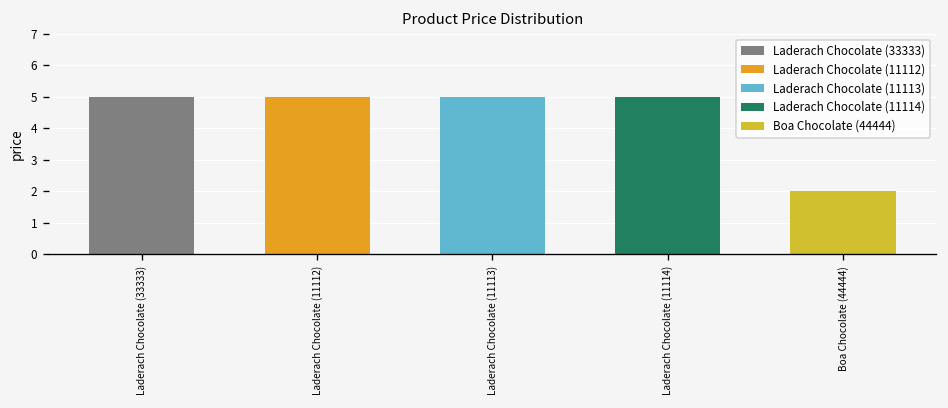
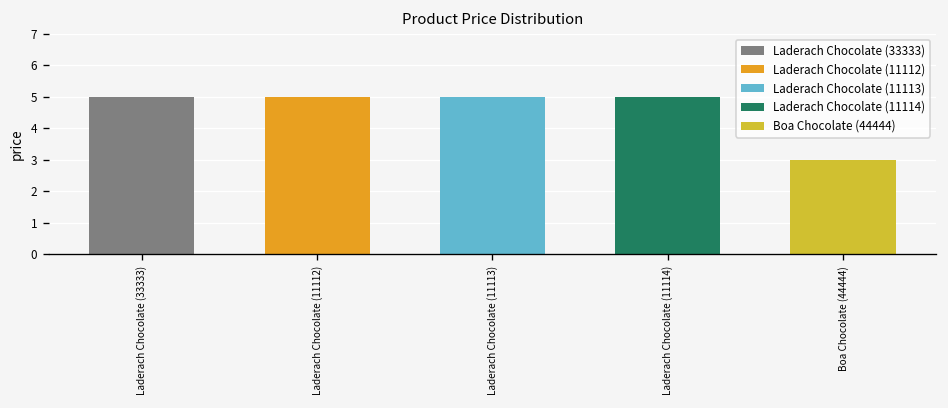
  {
    "Laderach Chocolate (33333)": 5,
    "Laderach Chocolate (11112)": 5,
    "Laderach Chocolate (11113)": 5,
    "Laderach Chocolate (11114)": 5,
-   "Boa Chocolate (44444)": 2
+   "Boa Chocolate (44444)": 3
  }
